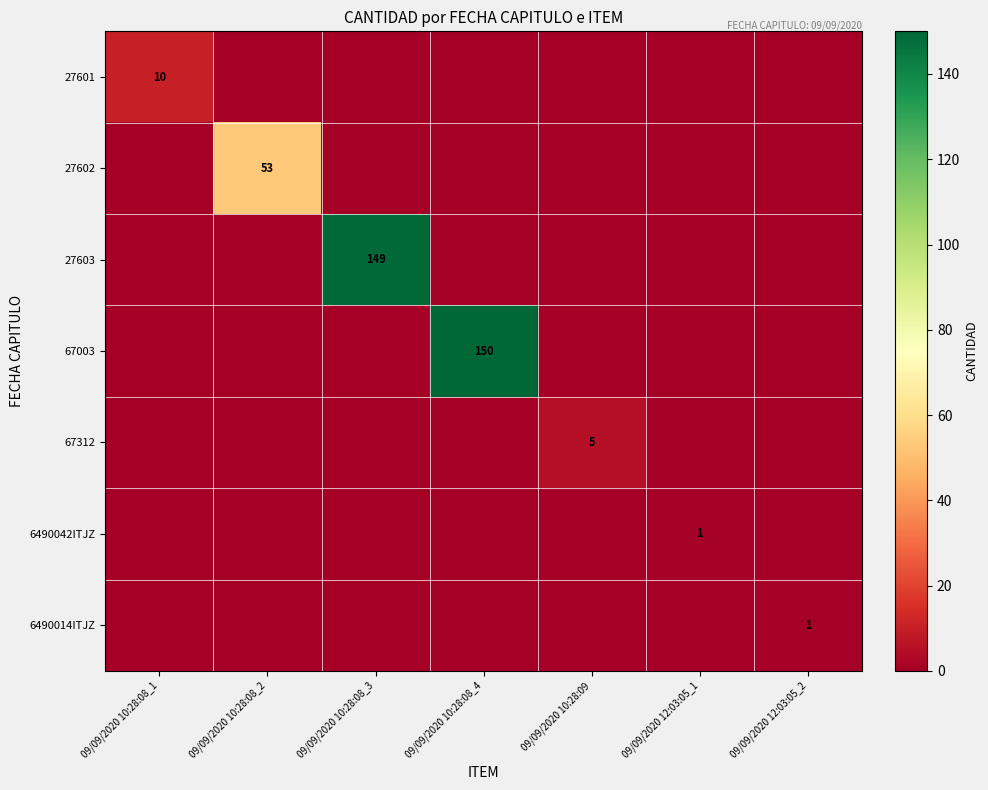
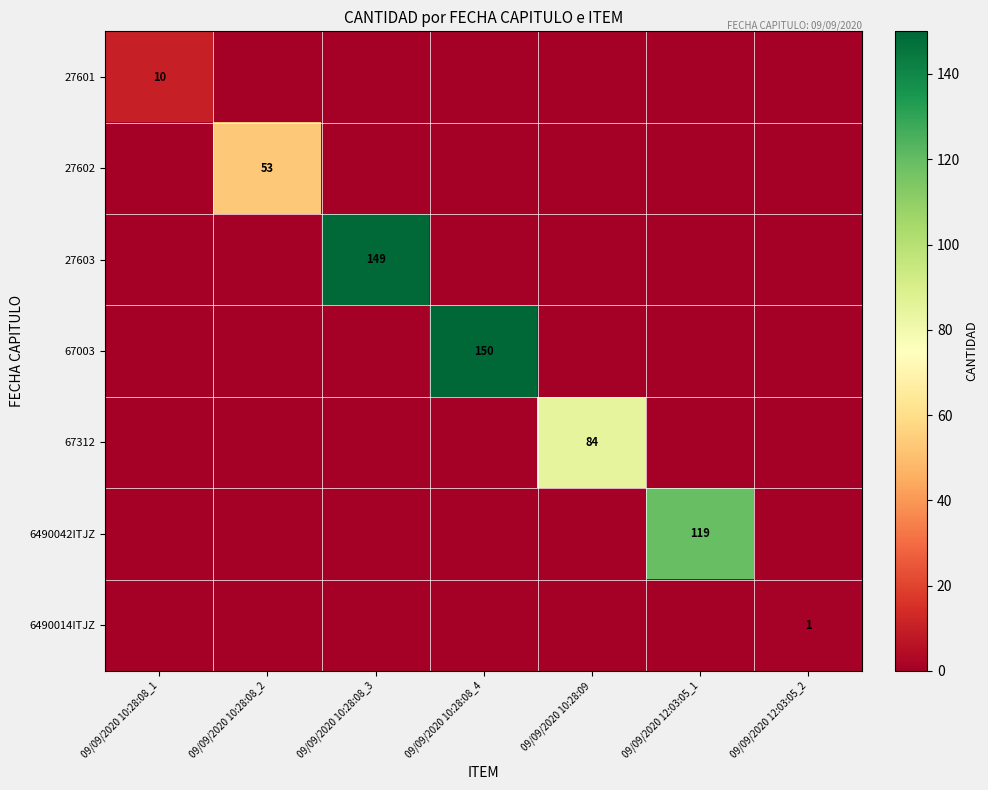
  {
    "27601": {
      "09/09/2020 10:28:08_1": 10
    },
    "27602": {
      "09/09/2020 10:28:08_2": 53
    },
    "27603": {
      "09/09/2020 10:28:08_3": 149
    },
    "67003": {
      "09/09/2020 10:28:08_4": 150
    },
    "67312": {
-     "09/09/2020 10:28:09": 5
+     "09/09/2020 10:28:09": 84
    },
    "6490042ITJZ": {
-     "09/09/2020 12:03:05_1": 1
+     "09/09/2020 12:03:05_1": 119
    },
    "6490014ITJZ": {
      "09/09/2020 12:03:05_2": 1
    }
  }
